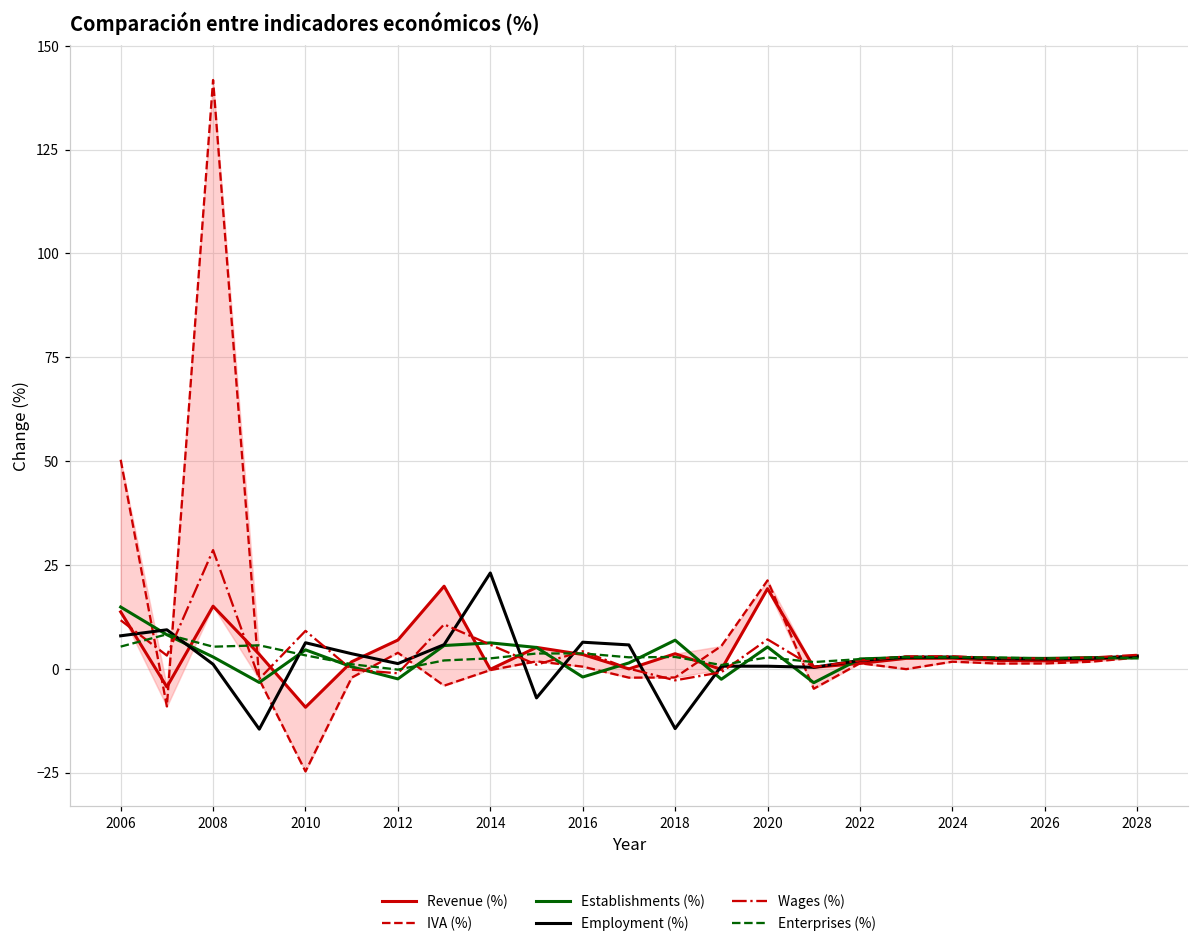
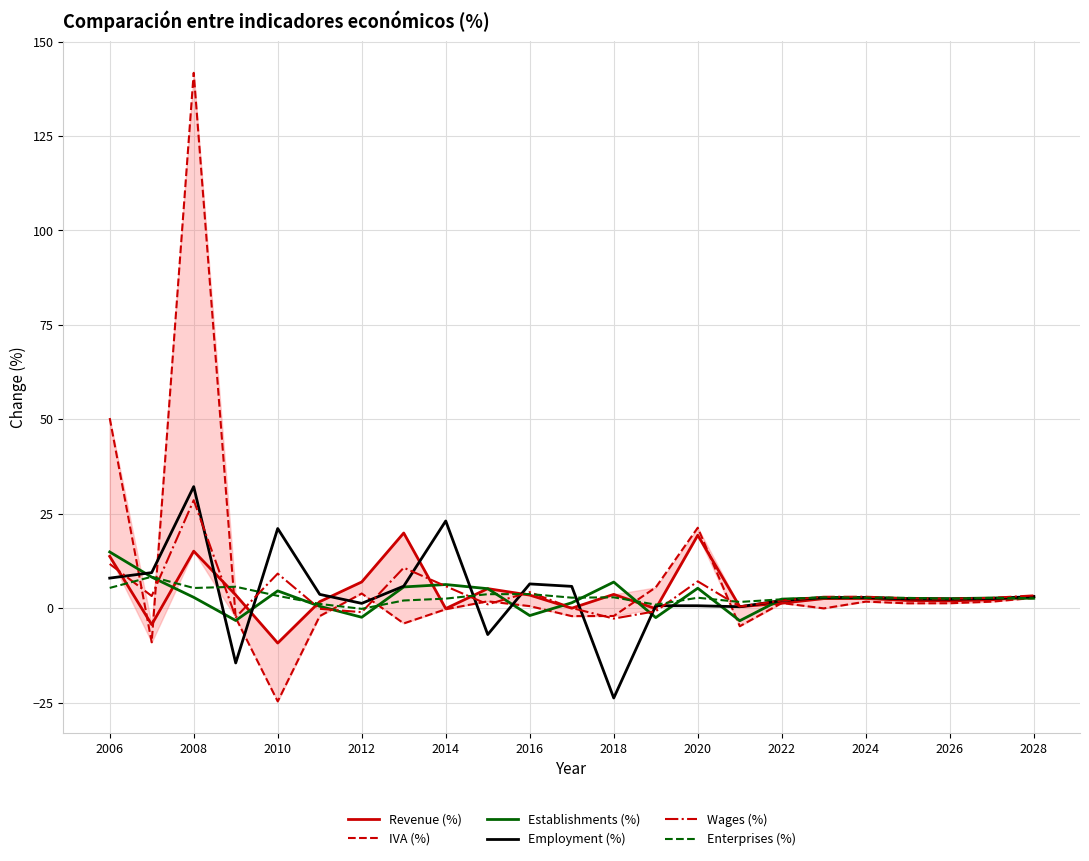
  {
    "Employment (%)": {
      "2006": 8,
-     "2008": 1,
-     "2010": 6,
+     "2008": 32,
+     "2010": 21,
      "2012": 1,
      "2014": 23,
      "2016": 6,
-     "2018": -14,
+     "2018": -24,
      "2020": 1
    }
  }
